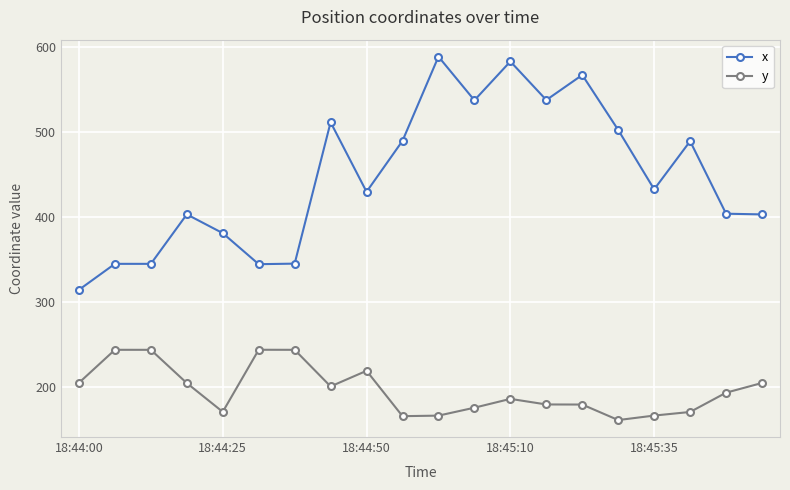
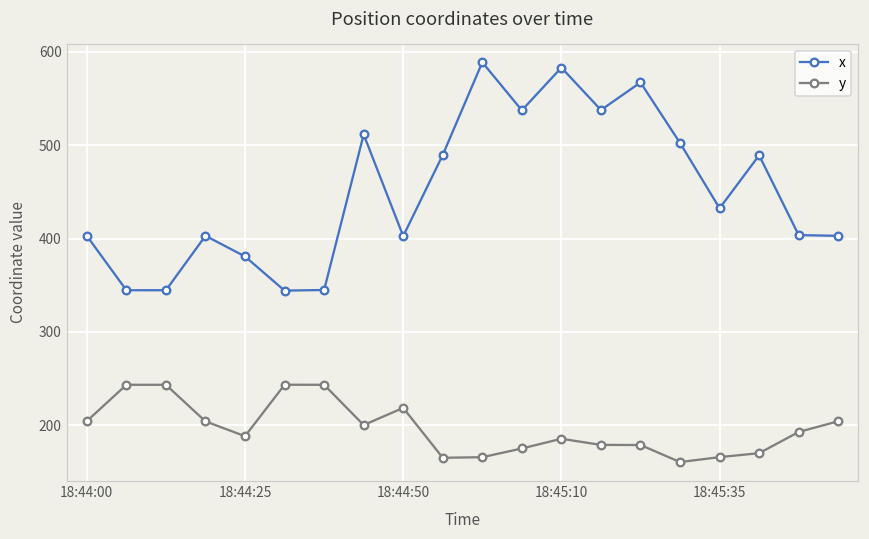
  {
    "x": {
-     "18:44:00": 310,
+     "18:44:00": 400,
      "18:44:25": 380,
-     "18:44:50": 430,
+     "18:44:50": 400,
      "18:45:10": 580,
      "18:45:35": 430
    },
    "y": {
      "18:44:00": 200,
-     "18:44:25": 170,
+     "18:44:25": 190,
      "18:44:50": 220,
      "18:45:10": 190,
      "18:45:35": 170
    }
  }
